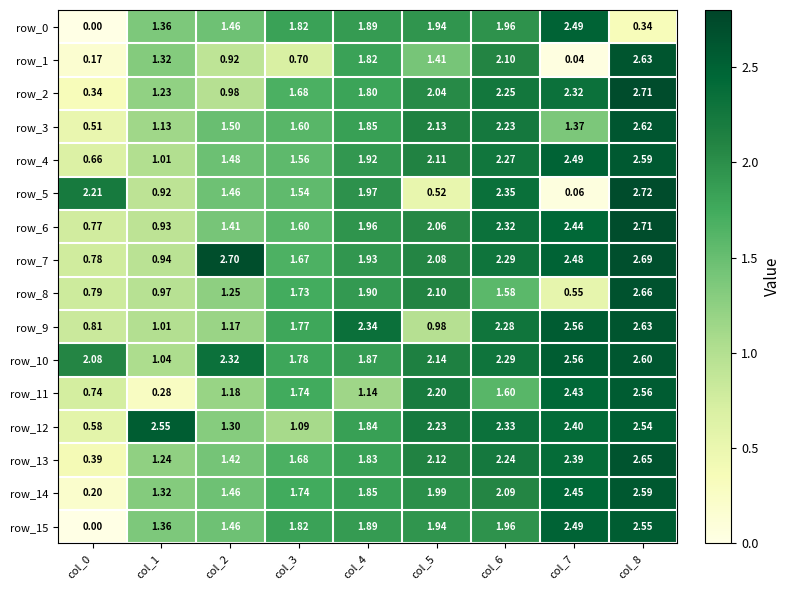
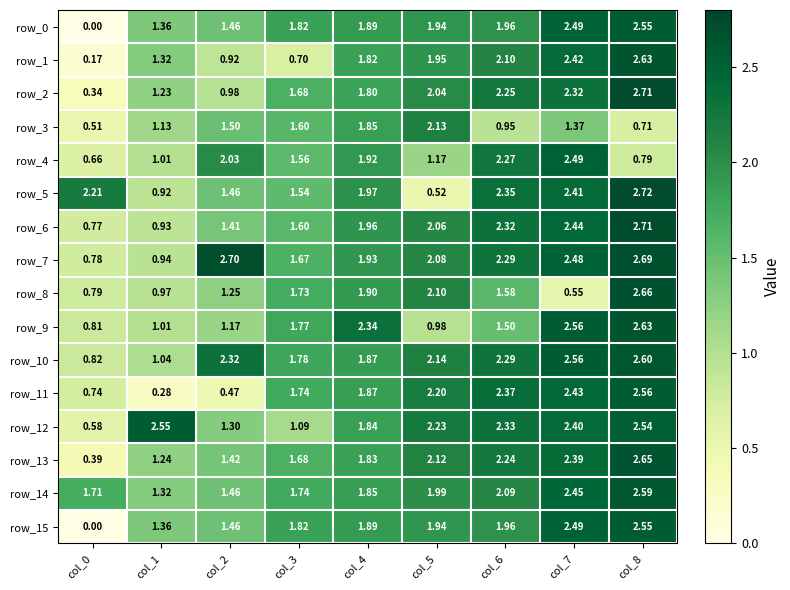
  {
    "row_0": {
      "col_0": 0.00,
      "col_1": 1.36,
      "col_2": 1.46,
      "col_3": 1.82,
      "col_4": 1.89,
      "col_5": 1.94,
      "col_6": 1.96,
      "col_7": 2.49,
-     "col_8": 0.34
+     "col_8": 2.55
    },
    "row_1": {
      "col_0": 0.17,
      "col_1": 1.32,
      "col_2": 0.92,
      "col_3": 0.70,
      "col_4": 1.82,
-     "col_5": 1.41,
+     "col_5": 1.95,
      "col_6": 2.10,
-     "col_7": 0.04,
+     "col_7": 2.42,
      "col_8": 2.63
    },
    "row_2": {
      "col_0": 0.34,
      "col_1": 1.23,
      "col_2": 0.98,
      "col_3": 1.68,
      "col_4": 1.80,
      "col_5": 2.04,
      "col_6": 2.25,
      "col_7": 2.32,
      "col_8": 2.71
    },
    "row_3": {
      "col_0": 0.51,
      "col_1": 1.13,
      "col_2": 1.50,
      "col_3": 1.60,
      "col_4": 1.85,
      "col_5": 2.13,
-     "col_6": 2.23,
+     "col_6": 0.95,
      "col_7": 1.37,
-     "col_8": 2.62
+     "col_8": 0.71
    },
    "row_4": {
      "col_0": 0.66,
      "col_1": 1.01,
-     "col_2": 1.48,
+     "col_2": 2.03,
      "col_3": 1.56,
      "col_4": 1.92,
-     "col_5": 2.11,
+     "col_5": 1.17,
      "col_6": 2.27,
      "col_7": 2.49,
-     "col_8": 2.59
+     "col_8": 0.79
    },
    "row_5": {
      "col_0": 2.21,
      "col_1": 0.92,
      "col_2": 1.46,
      "col_3": 1.54,
      "col_4": 1.97,
      "col_5": 0.52,
      "col_6": 2.35,
-     "col_7": 0.06,
+     "col_7": 2.41,
      "col_8": 2.72
    },
    "row_6": {
      "col_0": 0.77,
      "col_1": 0.93,
      "col_2": 1.41,
      "col_3": 1.60,
      "col_4": 1.96,
      "col_5": 2.06,
      "col_6": 2.32,
      "col_7": 2.44,
      "col_8": 2.71
    },
    "row_7": {
      "col_0": 0.78,
      "col_1": 0.94,
      "col_2": 2.70,
      "col_3": 1.67,
      "col_4": 1.93,
      "col_5": 2.08,
      "col_6": 2.29,
      "col_7": 2.48,
      "col_8": 2.69
    },
    "row_8": {
      "col_0": 0.79,
      "col_1": 0.97,
      "col_2": 1.25,
      "col_3": 1.73,
      "col_4": 1.90,
      "col_5": 2.10,
      "col_6": 1.58,
      "col_7": 0.55,
      "col_8": 2.66
    },
    "row_9": {
      "col_0": 0.81,
      "col_1": 1.01,
      "col_2": 1.17,
      "col_3": 1.77,
      "col_4": 2.34,
      "col_5": 0.98,
-     "col_6": 2.28,
+     "col_6": 1.50,
      "col_7": 2.56,
      "col_8": 2.63
    },
    "row_10": {
-     "col_0": 2.08,
+     "col_0": 0.82,
      "col_1": 1.04,
      "col_2": 2.32,
      "col_3": 1.78,
      "col_4": 1.87,
      "col_5": 2.14,
      "col_6": 2.29,
      "col_7": 2.56,
      "col_8": 2.60
    },
    "row_11": {
      "col_0": 0.74,
      "col_1": 0.28,
-     "col_2": 1.18,
+     "col_2": 0.47,
      "col_3": 1.74,
-     "col_4": 1.14,
+     "col_4": 1.87,
      "col_5": 2.20,
-     "col_6": 1.60,
+     "col_6": 2.37,
      "col_7": 2.43,
      "col_8": 2.56
    },
    "row_12": {
      "col_0": 0.58,
      "col_1": 2.55,
      "col_2": 1.30,
      "col_3": 1.09,
      "col_4": 1.84,
      "col_5": 2.23,
      "col_6": 2.33,
      "col_7": 2.40,
      "col_8": 2.54
    },
    "row_13": {
      "col_0": 0.39,
      "col_1": 1.24,
      "col_2": 1.42,
      "col_3": 1.68,
      "col_4": 1.83,
      "col_5": 2.12,
      "col_6": 2.24,
      "col_7": 2.39,
      "col_8": 2.65
    },
    "row_14": {
-     "col_0": 0.20,
+     "col_0": 1.71,
      "col_1": 1.32,
      "col_2": 1.46,
      "col_3": 1.74,
      "col_4": 1.85,
      "col_5": 1.99,
      "col_6": 2.09,
      "col_7": 2.45,
      "col_8": 2.59
    },
    "row_15": {
      "col_0": 0.00,
      "col_1": 1.36,
      "col_2": 1.46,
      "col_3": 1.82,
      "col_4": 1.89,
      "col_5": 1.94,
      "col_6": 1.96,
      "col_7": 2.49,
      "col_8": 2.55
    }
  }
